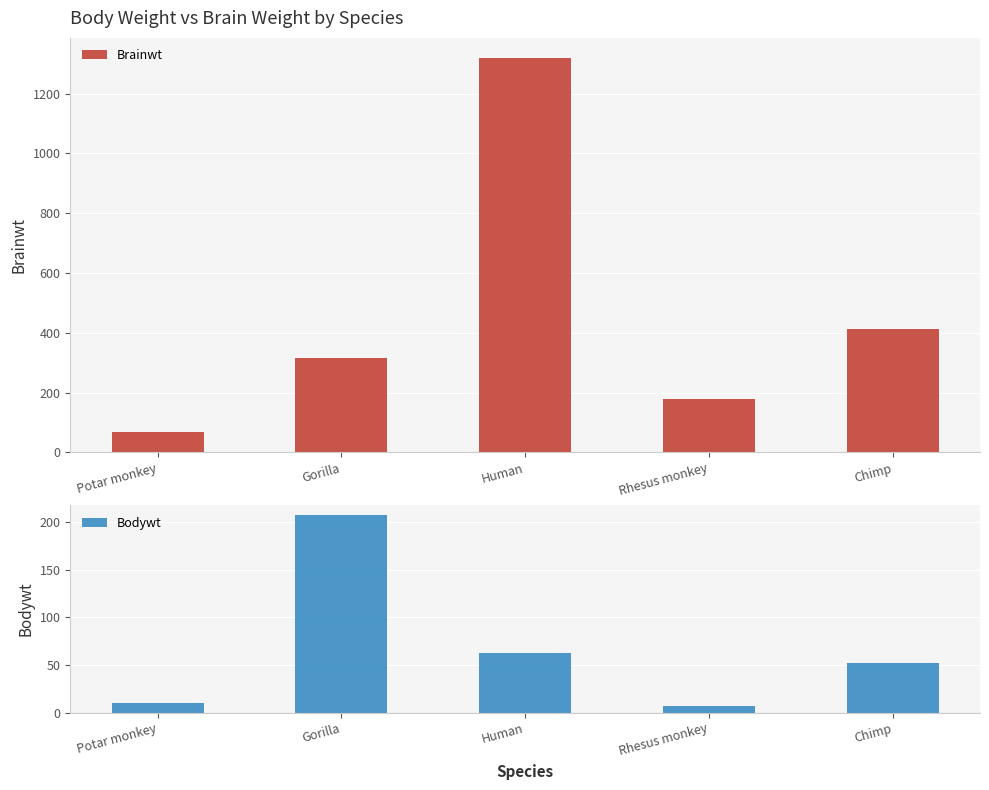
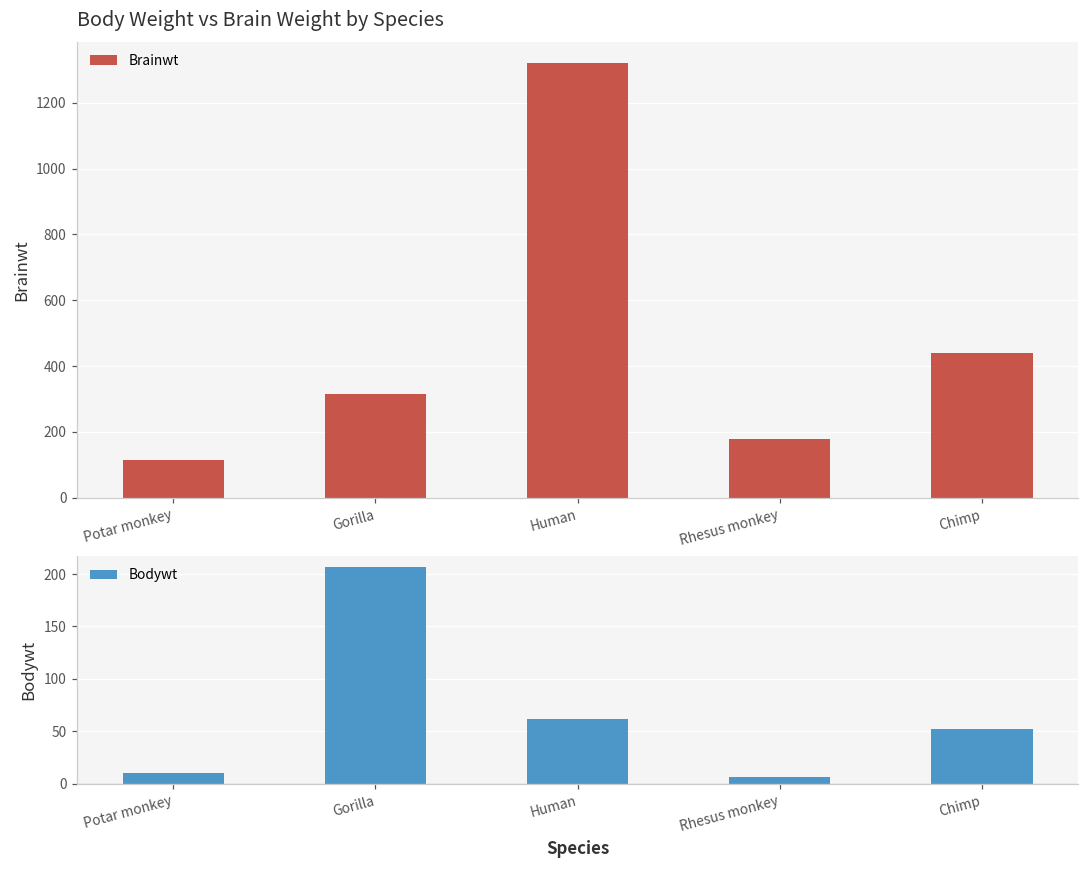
  {
    "Body Weight vs Brain Weight by Species": {
-     "Potar monkey": 70,
+     "Potar monkey": 120,
      "Gorilla": 320,
      "Human": 1320,
      "Rhesus monkey": 180,
-     "Chimp": 410
+     "Chimp": 440
    }
  }
